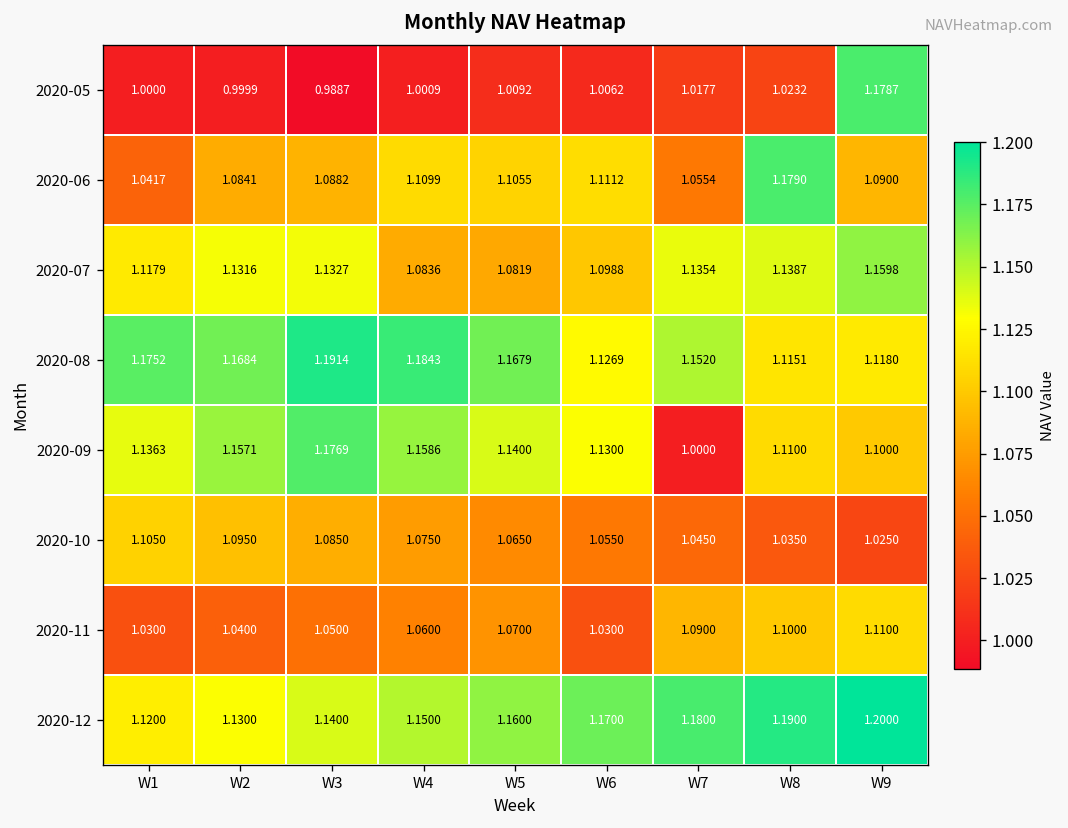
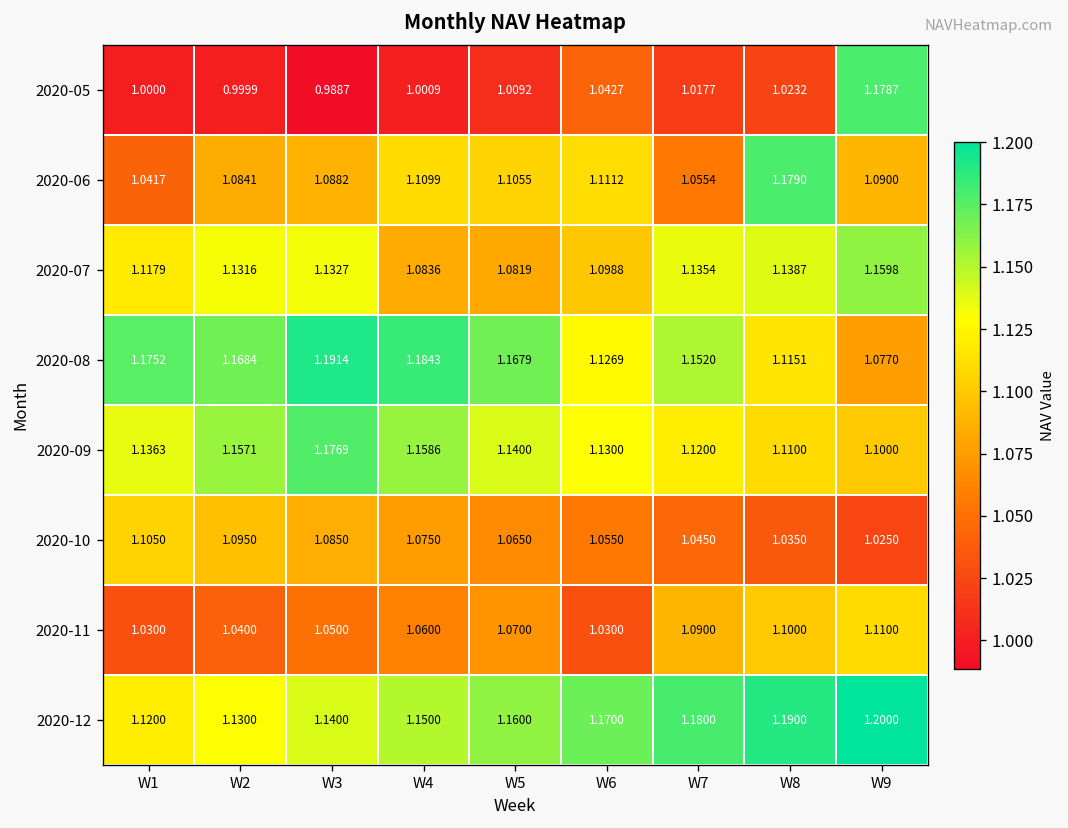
  {
    "2020-05": {
      "W1": 1.0000,
      "W2": 0.9999,
      "W3": 0.9887,
      "W4": 1.0009,
      "W5": 1.0092,
-     "W6": 1.0062,
+     "W6": 1.0427,
      "W7": 1.0177,
      "W8": 1.0232,
      "W9": 1.1787
    },
    "2020-06": {
      "W1": 1.0417,
      "W2": 1.0841,
      "W3": 1.0882,
      "W4": 1.1099,
      "W5": 1.1055,
      "W6": 1.1112,
      "W7": 1.0554,
      "W8": 1.1790,
      "W9": 1.0900
    },
    "2020-07": {
      "W1": 1.1179,
      "W2": 1.1316,
      "W3": 1.1327,
      "W4": 1.0836,
      "W5": 1.0819,
      "W6": 1.0988,
      "W7": 1.1354,
      "W8": 1.1387,
      "W9": 1.1598
    },
    "2020-08": {
      "W1": 1.1752,
      "W2": 1.1684,
      "W3": 1.1914,
      "W4": 1.1843,
      "W5": 1.1679,
      "W6": 1.1269,
      "W7": 1.1520,
      "W8": 1.1151,
-     "W9": 1.1180
+     "W9": 1.0770
    },
    "2020-09": {
      "W1": 1.1363,
      "W2": 1.1571,
      "W3": 1.1769,
      "W4": 1.1586,
      "W5": 1.1400,
      "W6": 1.1300,
-     "W7": 1.0000,
+     "W7": 1.1200,
      "W8": 1.1100,
      "W9": 1.1000
    },
    "2020-10": {
      "W1": 1.1050,
      "W2": 1.0950,
      "W3": 1.0850,
      "W4": 1.0750,
      "W5": 1.0650,
      "W6": 1.0550,
      "W7": 1.0450,
      "W8": 1.0350,
      "W9": 1.0250
    },
    "2020-11": {
      "W1": 1.0300,
      "W2": 1.0400,
      "W3": 1.0500,
      "W4": 1.0600,
      "W5": 1.0700,
      "W6": 1.0300,
      "W7": 1.0900,
      "W8": 1.1000,
      "W9": 1.1100
    },
    "2020-12": {
      "W1": 1.1200,
      "W2": 1.1300,
      "W3": 1.1400,
      "W4": 1.1500,
      "W5": 1.1600,
      "W6": 1.1700,
      "W7": 1.1800,
      "W8": 1.1900,
      "W9": 1.2000
    }
  }
